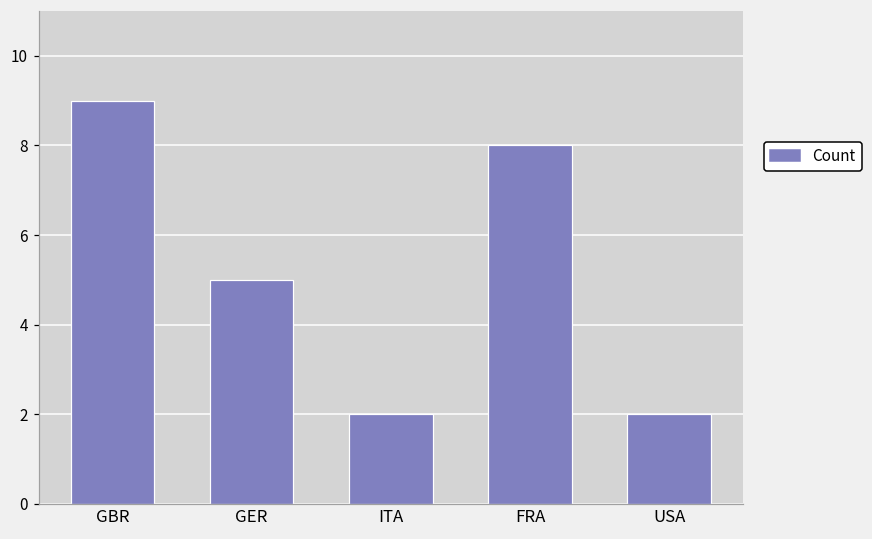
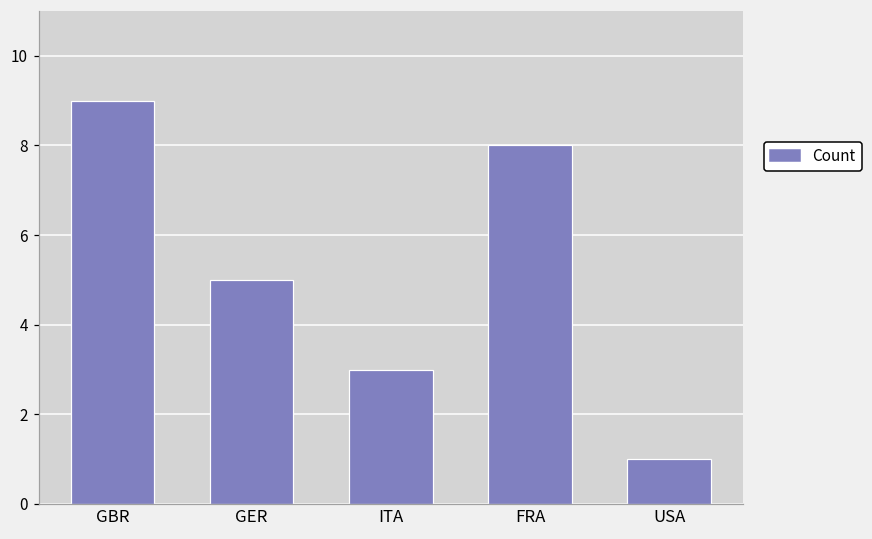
  {
    "GBR": 9,
    "GER": 5,
-   "ITA": 2,
+   "ITA": 3,
    "FRA": 8,
-   "USA": 2
+   "USA": 1
  }
